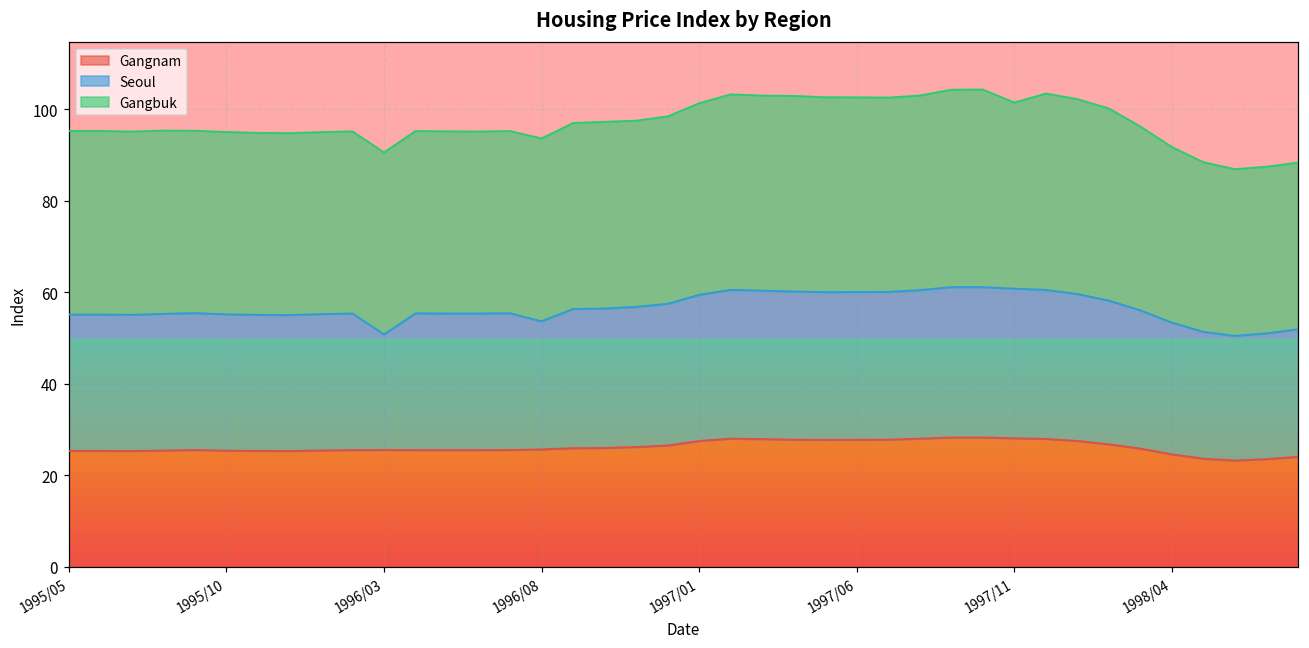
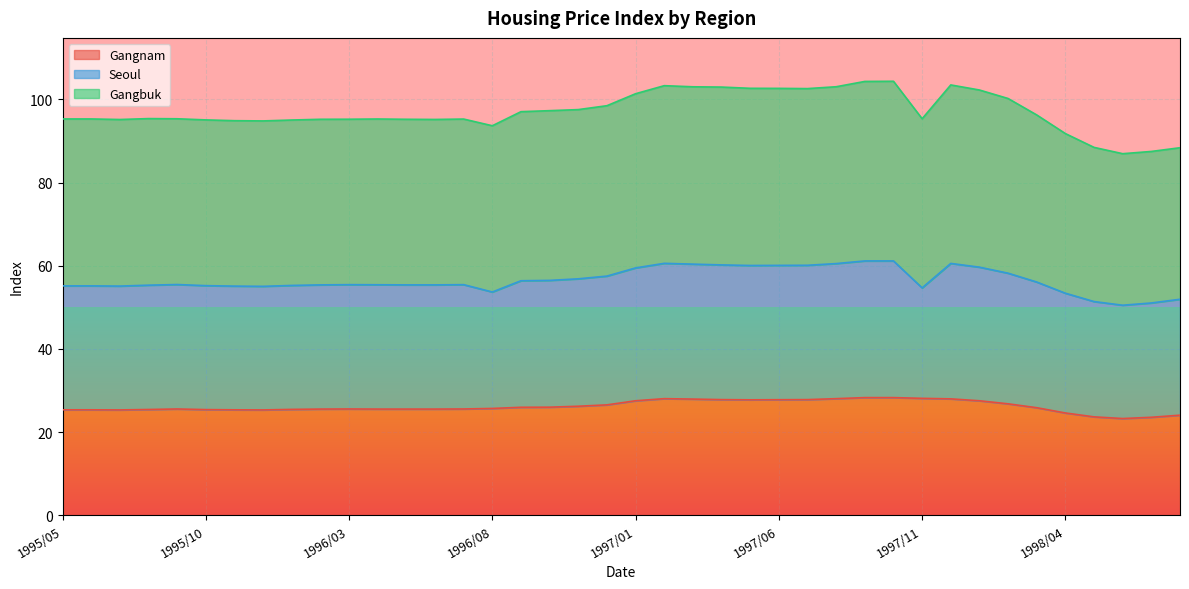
  {
    "Gangnam": {
      "1995/05": 25,
      "1995/10": 25,
      "1996/03": 26,
      "1996/08": 26,
      "1997/01": 28,
      "1997/06": 28,
      "1997/11": 28,
      "1998/04": 25
    },
    "Seoul": {
      "1995/05": 30,
      "1995/10": 30,
-     "1996/03": 25,
+     "1996/03": 30,
      "1996/08": 28,
      "1997/01": 32,
      "1997/06": 32,
-     "1997/11": 33,
+     "1997/11": 27,
      "1998/04": 29
    },
    "Gangbuk": {
      "1995/05": 40,
      "1995/10": 40,
      "1996/03": 40,
      "1996/08": 40,
      "1997/01": 42,
      "1997/06": 43,
      "1997/11": 41,
      "1998/04": 38
    }
  }
